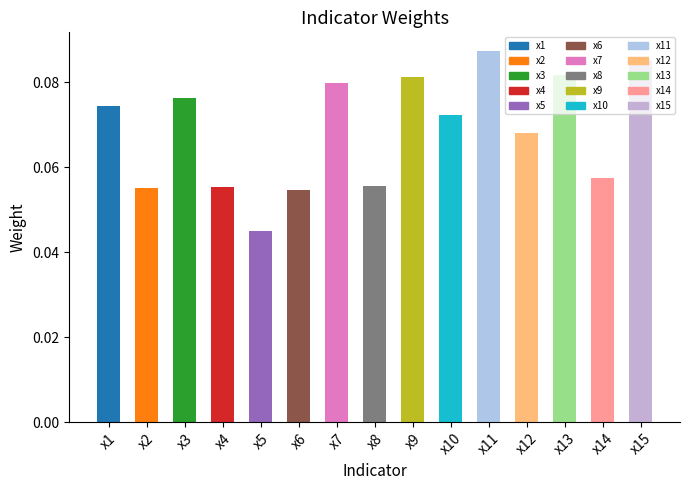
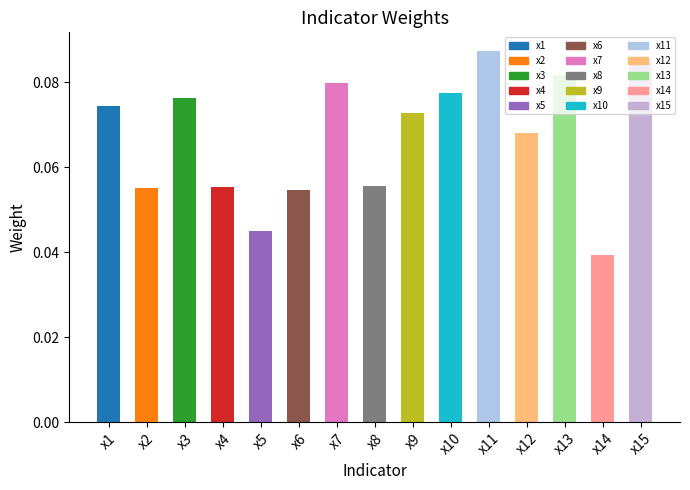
  {
    "x1": 0.074,
    "x2": 0.055,
    "x3": 0.076,
    "x4": 0.055,
    "x5": 0.045,
    "x6": 0.055,
    "x7": 0.080,
    "x8": 0.055,
-   "x9": 0.081,
-   "x10": 0.072,
+   "x9": 0.073,
+   "x10": 0.078,
    "x11": 0.087,
    "x12": 0.068,
-   "x14": 0.058
+   "x14": 0.039
  }
